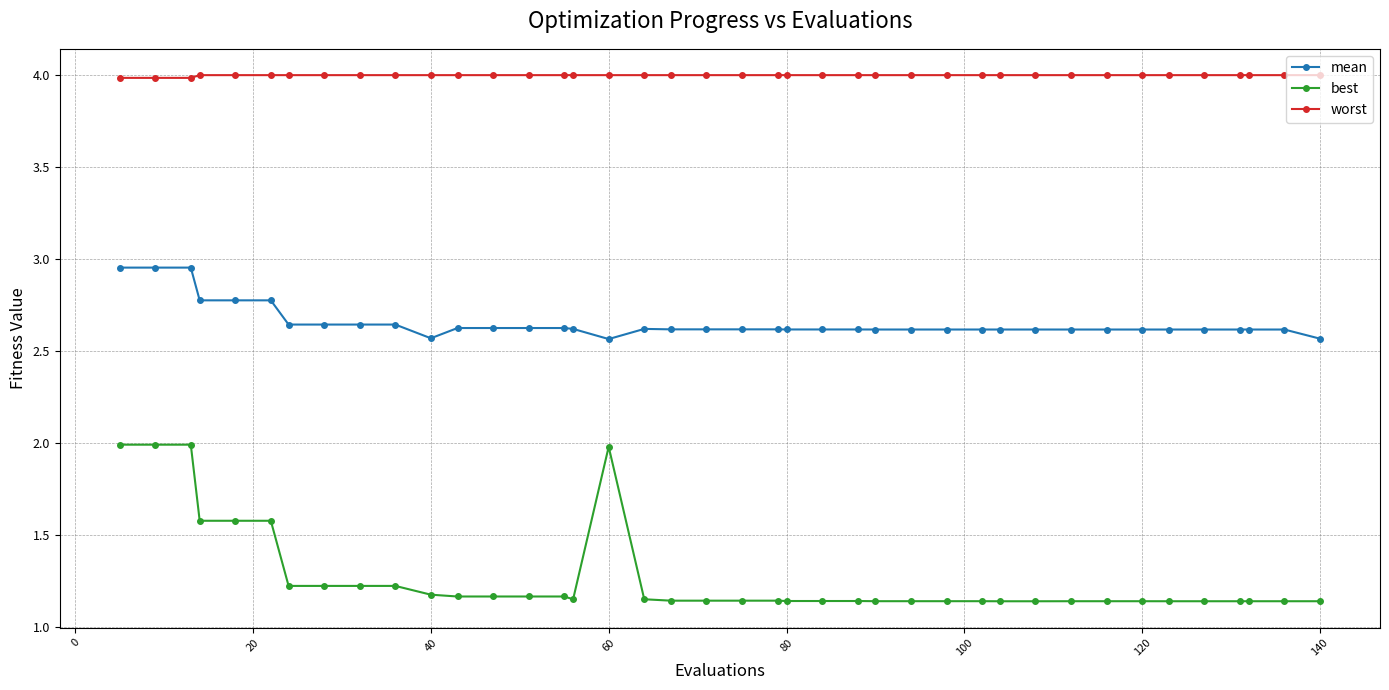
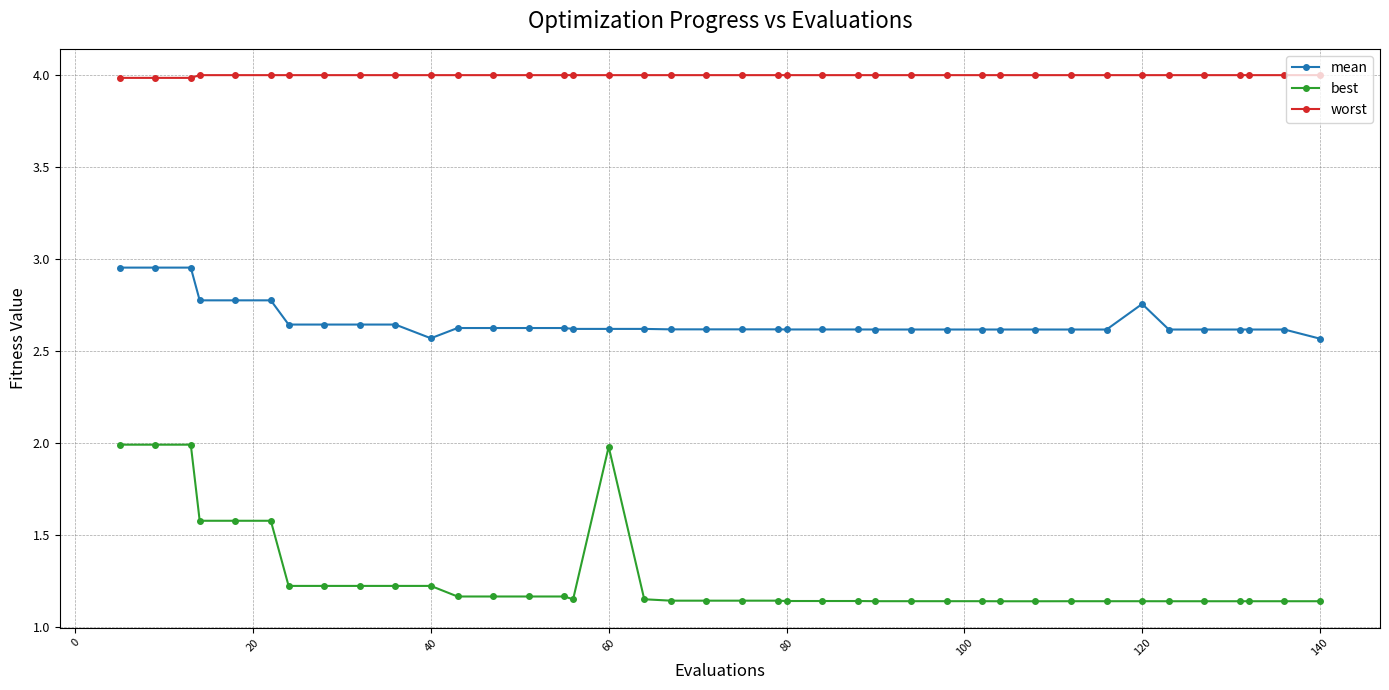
  {
    "mean": {
      "40": 2.57,
-     "60": 2.56,
+     "60": 2.62,
      "80": 2.62,
-     "120": 2.62,
+     "120": 2.76,
      "140": 2.57
    },
    "best": {
-     "40": 1.17,
+     "40": 1.22,
      "60": 1.98,
      "80": 1.14,
      "120": 1.14,
      "140": 1.14
    },
    "worst": {
      "40": 4.00,
      "60": 4.00,
      "80": 4.00,
      "120": 4.00
    }
  }
